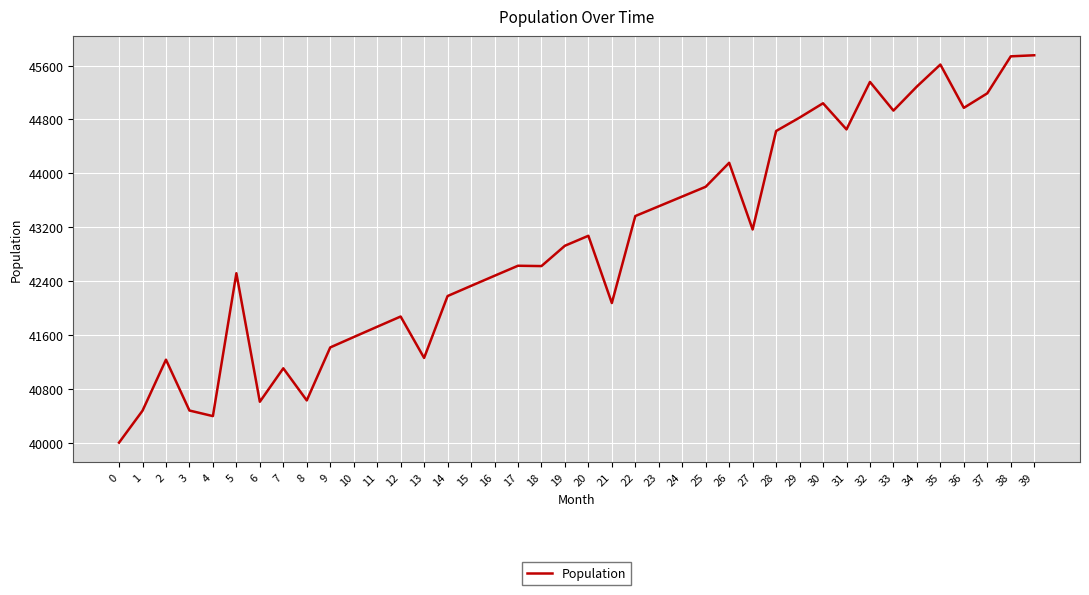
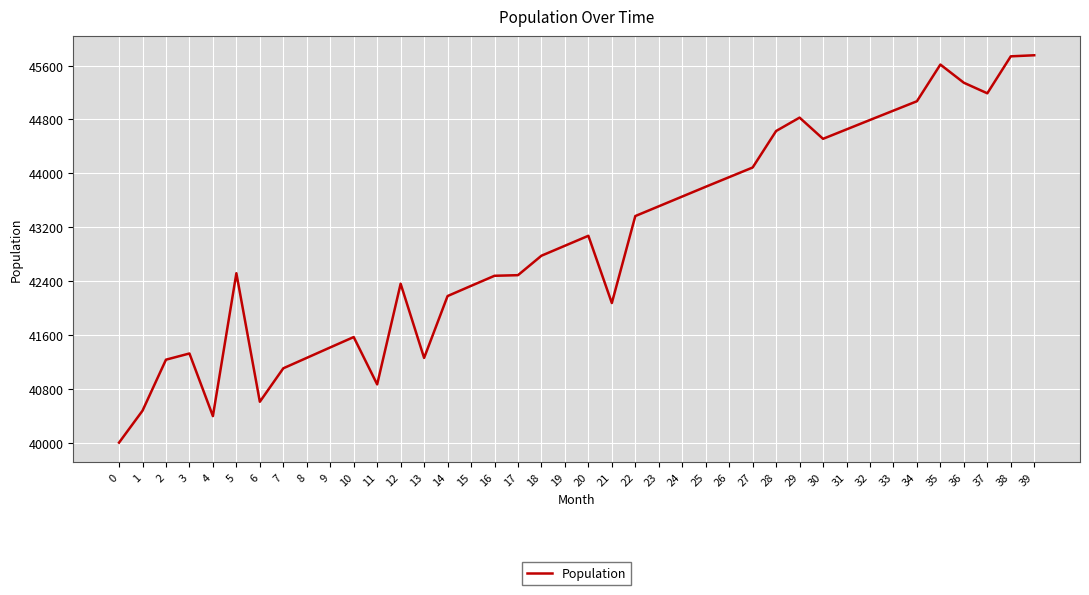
  {
    "0": 40000,
    "1": 40500,
    "2": 41200,
-   "3": 40500,
+   "3": 41300,
    "4": 40400,
    "5": 42500,
    "6": 40600,
    "7": 41100,
-   "8": 40600,
+   "8": 41300,
    "9": 41400,
    "10": 41600,
-   "11": 41700,
-   "12": 41900,
+   "11": 40900,
+   "12": 42400,
    "13": 41300,
    "14": 42200,
    "15": 42300,
    "16": 42500,
-   "17": 42600,
-   "18": 42600,
+   "17": 42500,
+   "18": 42800,
    "19": 42900,
    "20": 43100,
    "21": 42100,
    "22": 43400,
    "23": 43500,
    "24": 43700,
    "25": 43800,
-   "26": 44200,
-   "27": 43200,
+   "26": 43900,
+   "27": 44100,
    "28": 44600,
    "29": 44800,
-   "30": 45000,
+   "30": 44500,
    "31": 44700,
-   "32": 45400,
+   "32": 44800,
    "33": 44900,
-   "34": 45300,
+   "34": 45100,
    "35": 45600,
-   "36": 45000,
+   "36": 45300,
    "37": 45200,
    "38": 45700,
    "39": 45800
  }
